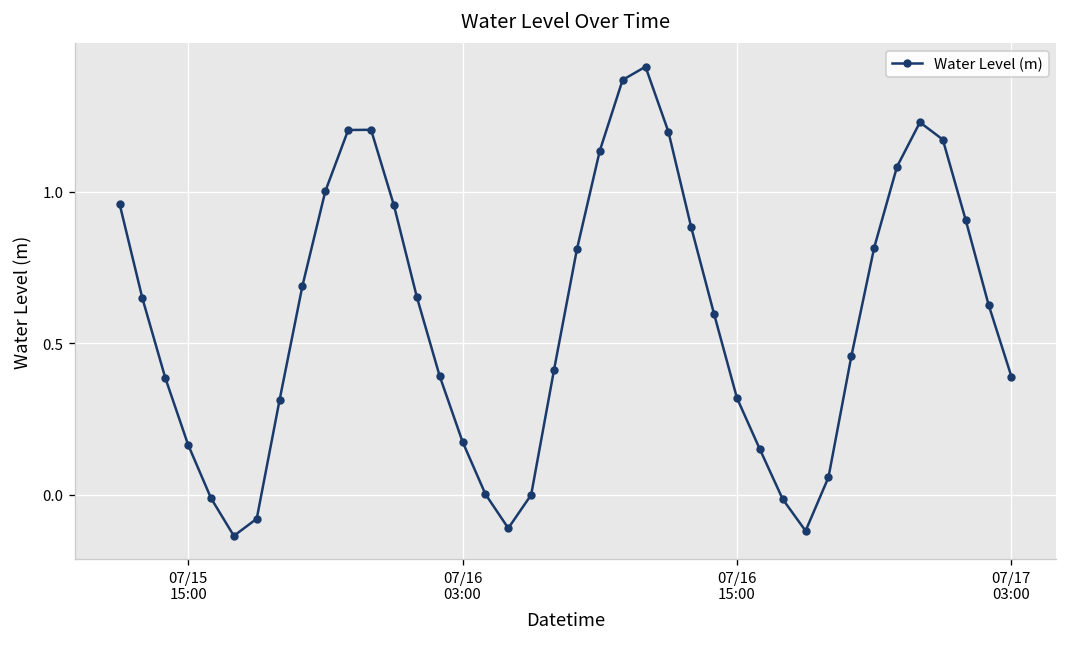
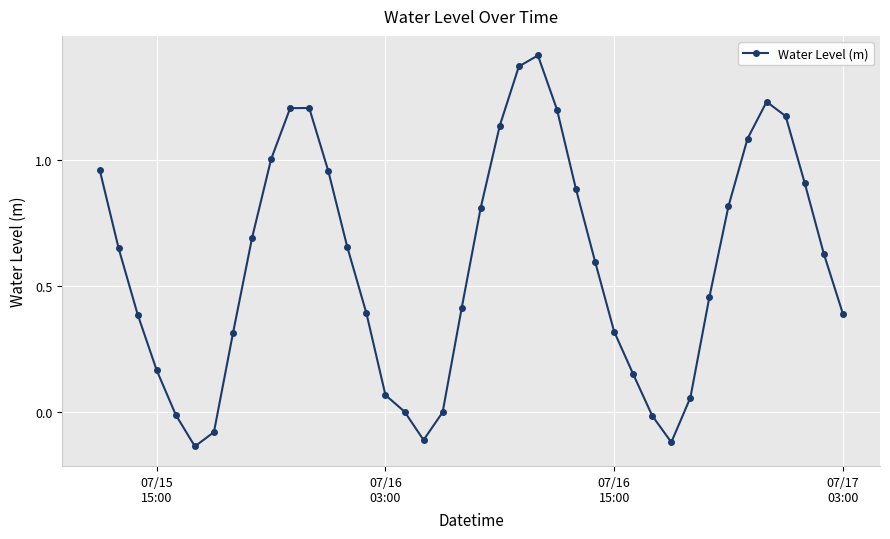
  {
    "07/15 15:00": 0.17,
-   "07/16 03:00": 0.18,
+   "07/16 03:00": 0.07,
    "07/16 15:00": 0.32,
    "07/17 03:00": 0.39
  }
